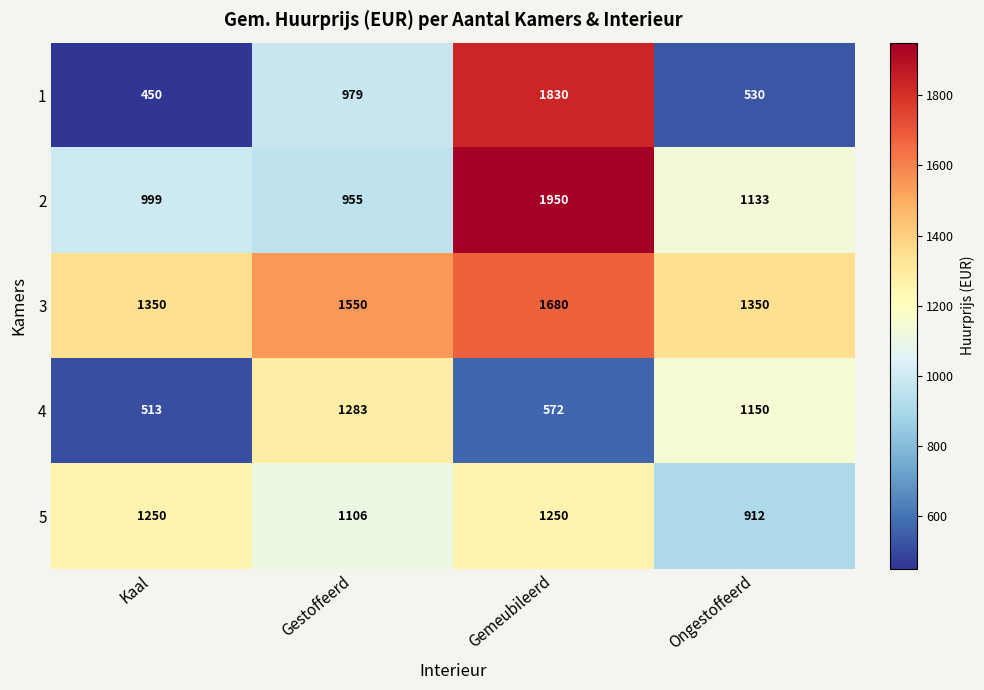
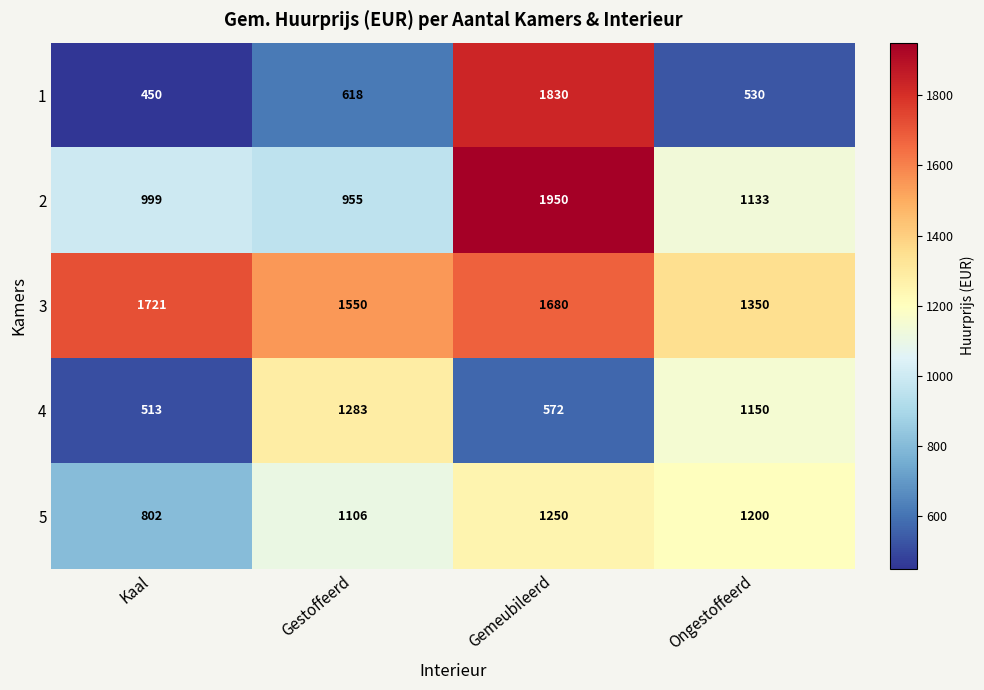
  {
    "1": {
      "Kaal": 450,
-     "Gestoffeerd": 979,
+     "Gestoffeerd": 618,
      "Gemeubileerd": 1830,
      "Ongestoffeerd": 530
    },
    "2": {
      "Kaal": 999,
      "Gestoffeerd": 955,
      "Gemeubileerd": 1950,
      "Ongestoffeerd": 1133
    },
    "3": {
-     "Kaal": 1350,
+     "Kaal": 1721,
      "Gestoffeerd": 1550,
      "Gemeubileerd": 1680,
      "Ongestoffeerd": 1350
    },
    "4": {
      "Kaal": 513,
      "Gestoffeerd": 1283,
      "Gemeubileerd": 572,
      "Ongestoffeerd": 1150
    },
    "5": {
-     "Kaal": 1250,
+     "Kaal": 802,
      "Gestoffeerd": 1106,
      "Gemeubileerd": 1250,
-     "Ongestoffeerd": 912
+     "Ongestoffeerd": 1200
    }
  }
